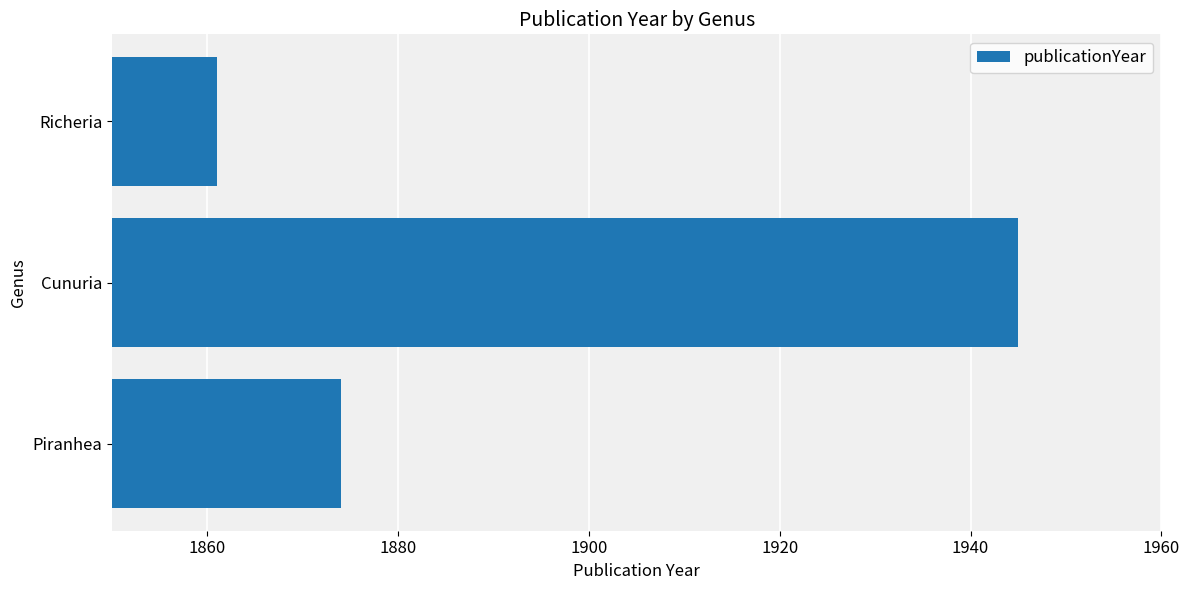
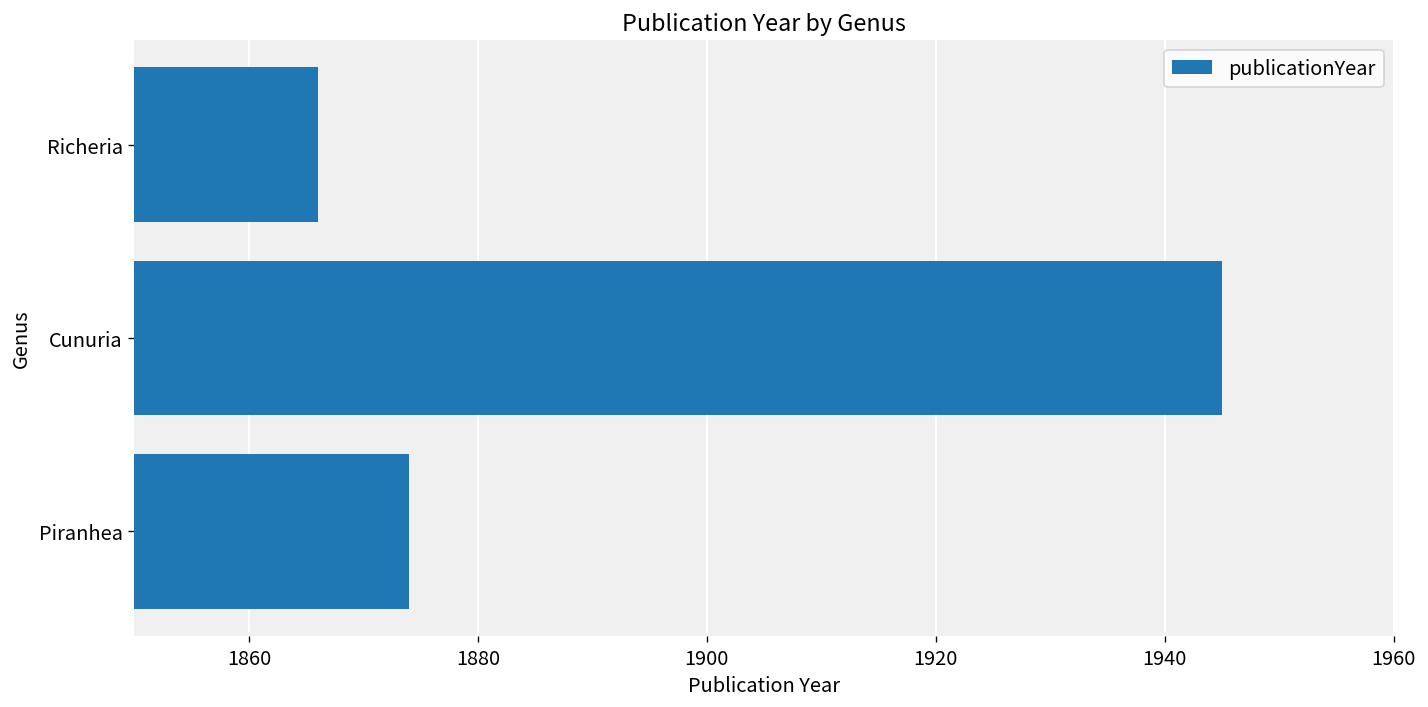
  {
-   "Richeria": 1861,
+   "Richeria": 1866,
    "Cunuria": 1945,
    "Piranhea": 1874
  }
